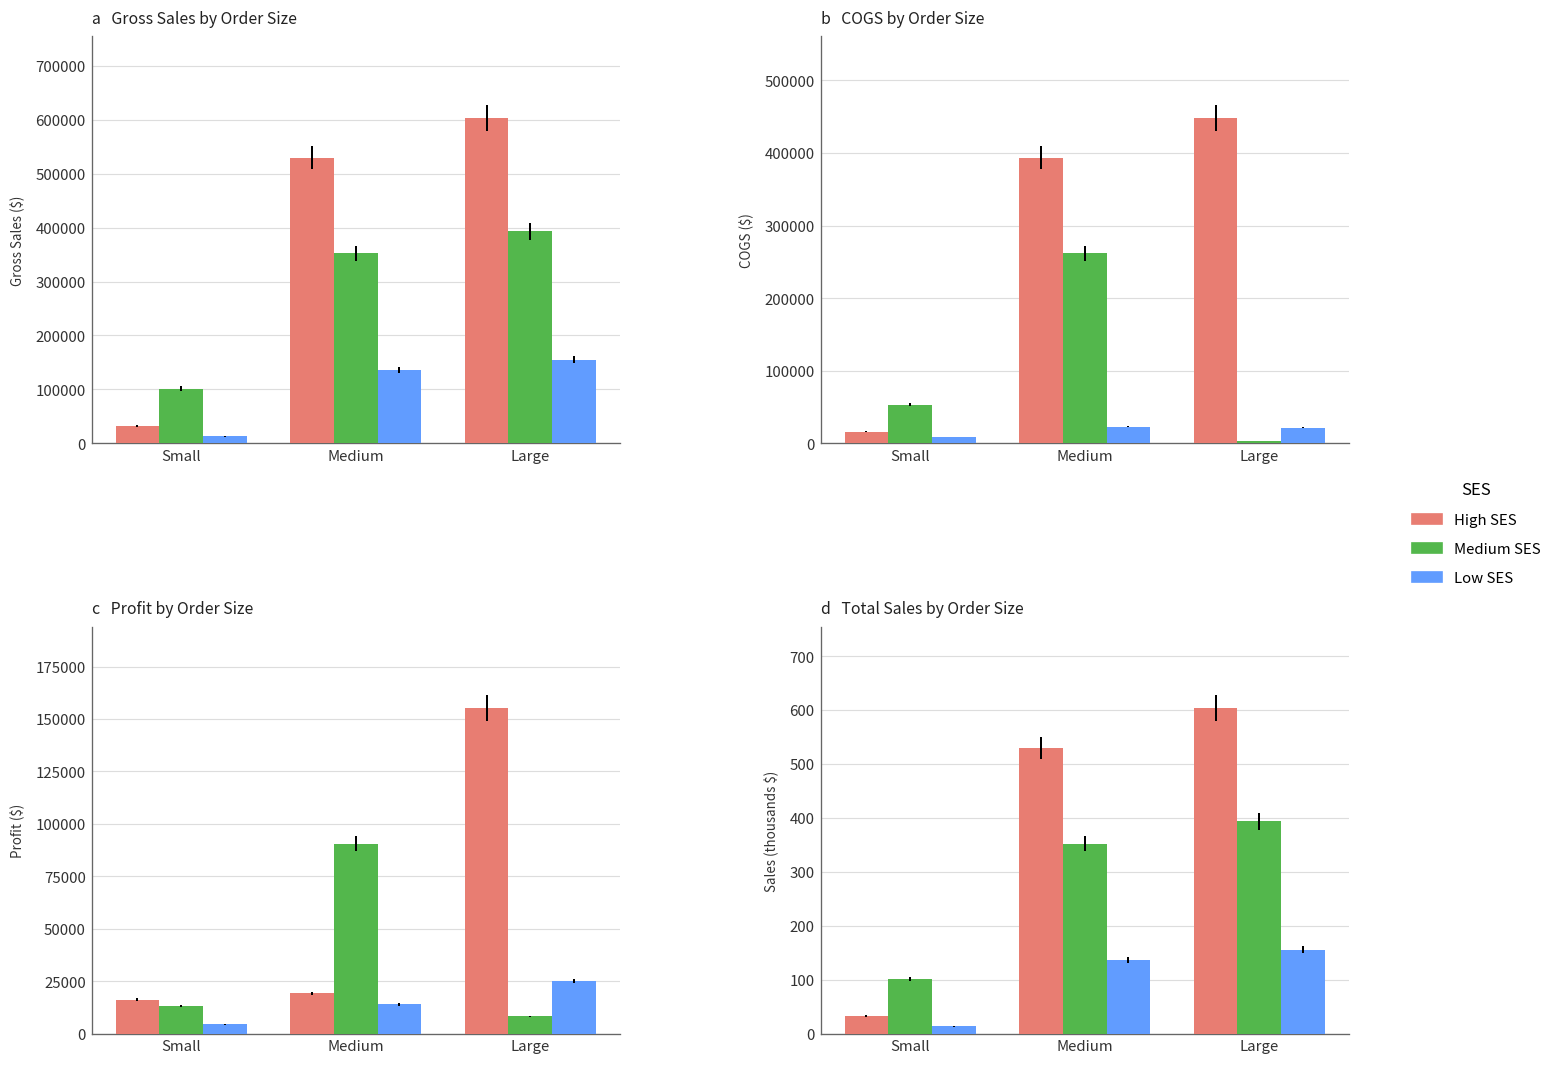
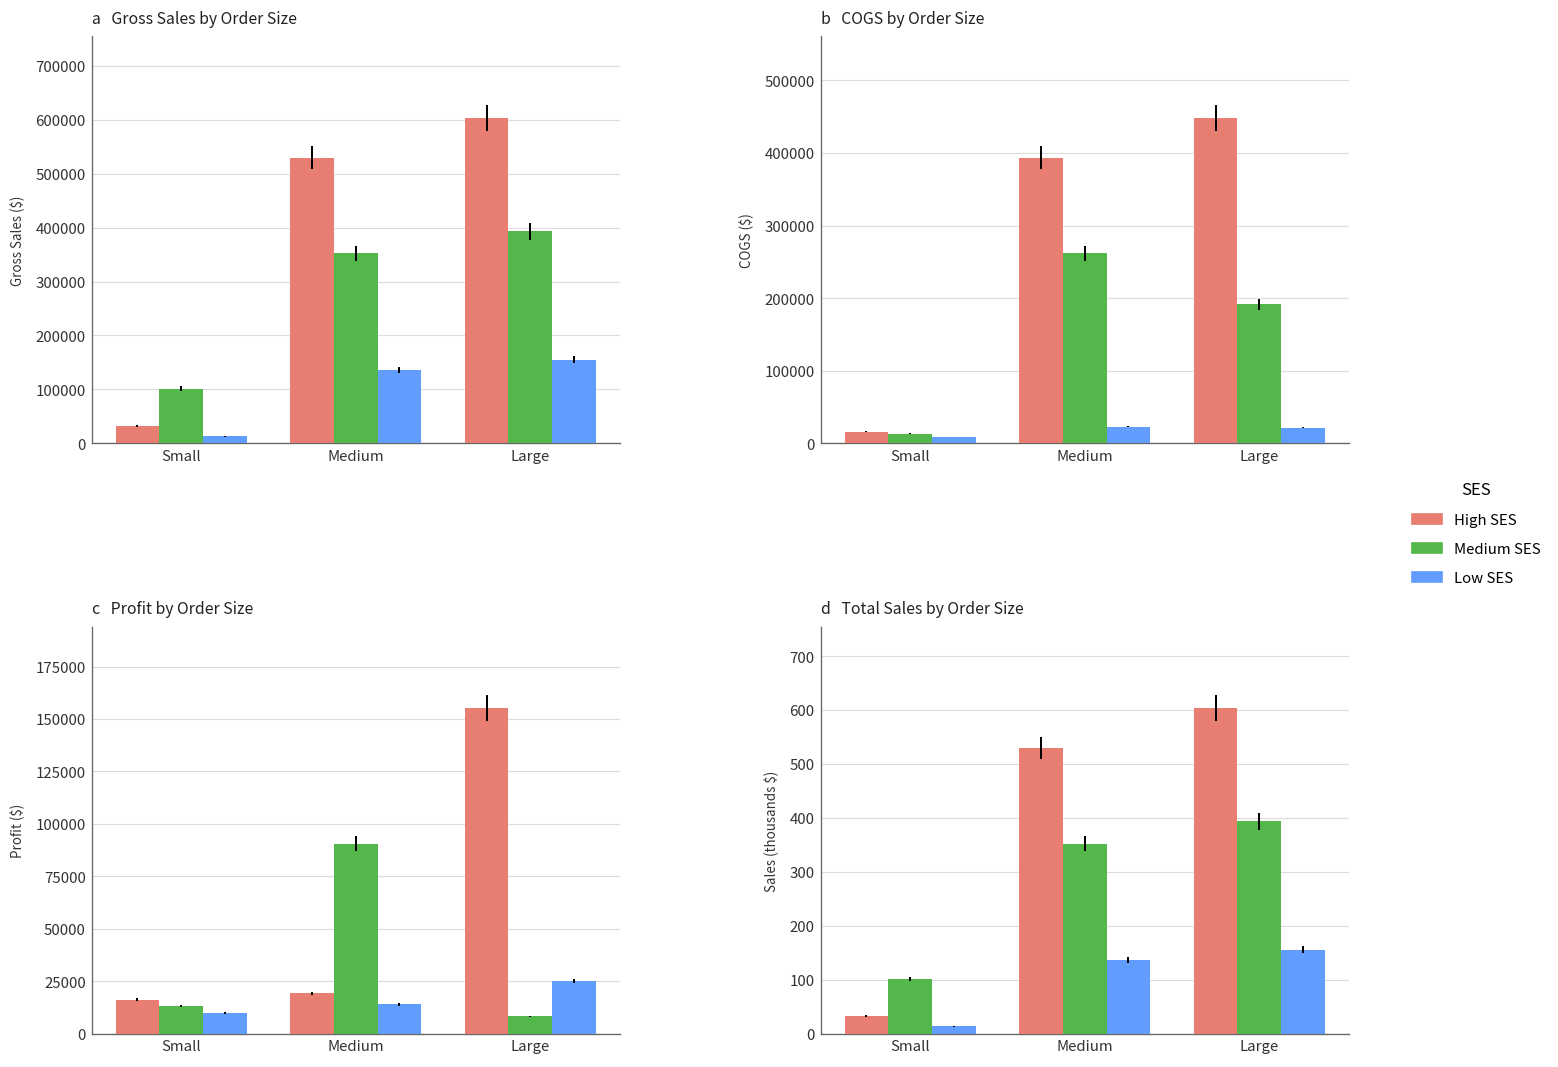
  {
    "a Gross Sales by Order Size": {
      "High SES": {
        "Small": 30000,
        "Medium": 530000,
        "Large": 600000
      },
      "Medium SES": {
        "Small": 100000,
        "Medium": 350000,
        "Large": 390000
      },
      "Low SES": {
        "Small": 10000,
        "Medium": 140000,
        "Large": 160000
      }
    },
    "b COGS by Order Size": {
      "High SES": {
        "Small": 20000,
        "Medium": 390000,
        "Large": 450000
      },
      "Medium SES": {
-       "Small": 50000,
+       "Small": 10000,
        "Medium": 260000,
-       "Large": 0
+       "Large": 190000
      },
      "Low SES": {
        "Small": 10000,
        "Medium": 20000,
        "Large": 20000
      }
    },
    "c Profit by Order Size": {
      "High SES": {
        "Small": 16000,
        "Medium": 19000,
        "Large": 155000
      },
      "Medium SES": {
        "Small": 13000,
        "Medium": 91000,
        "Large": 8000
      },
      "Low SES": {
-       "Small": 4000,
+       "Small": 10000,
        "Medium": 14000,
        "Large": 25000
      }
    },
    "d Total Sales by Order Size": {
      "High SES": {
        "Small": 30,
        "Medium": 530,
        "Large": 600
      },
      "Medium SES": {
        "Small": 100,
        "Medium": 350,
        "Large": 390
      },
      "Low SES": {
        "Small": 10,
        "Medium": 140,
        "Large": 160
      }
    }
  }
